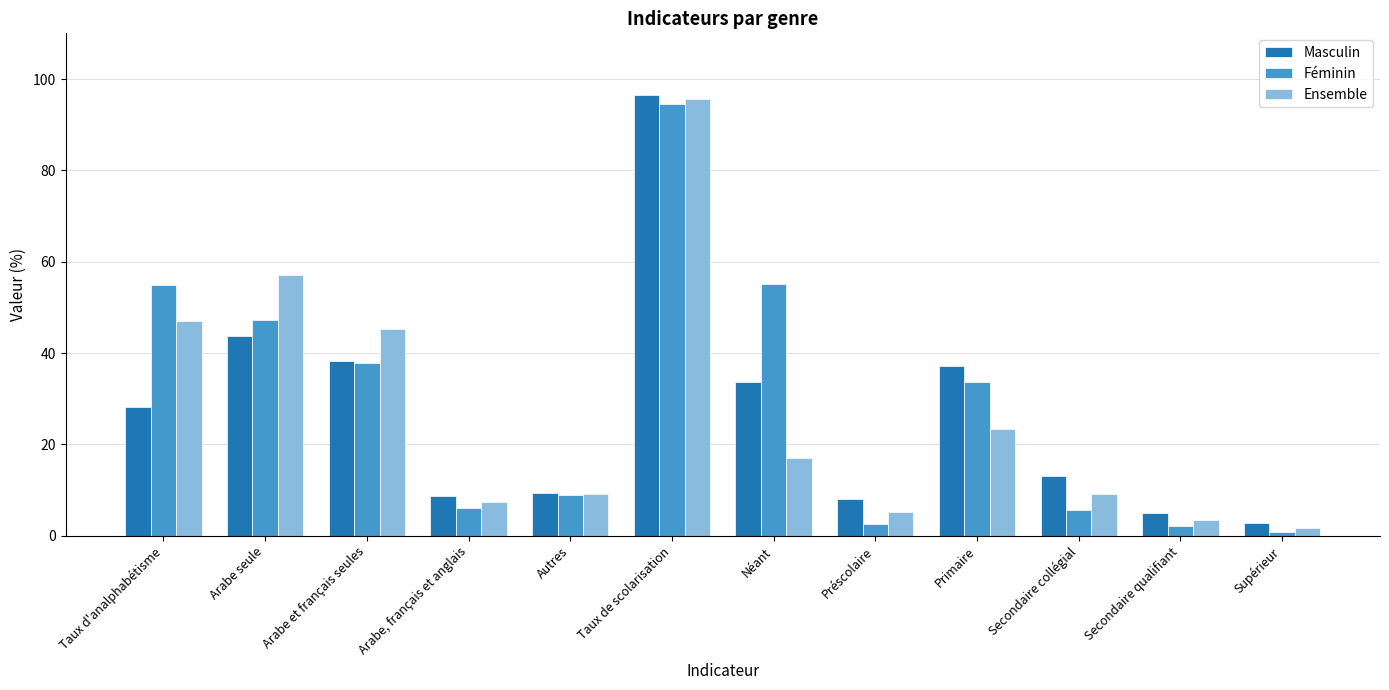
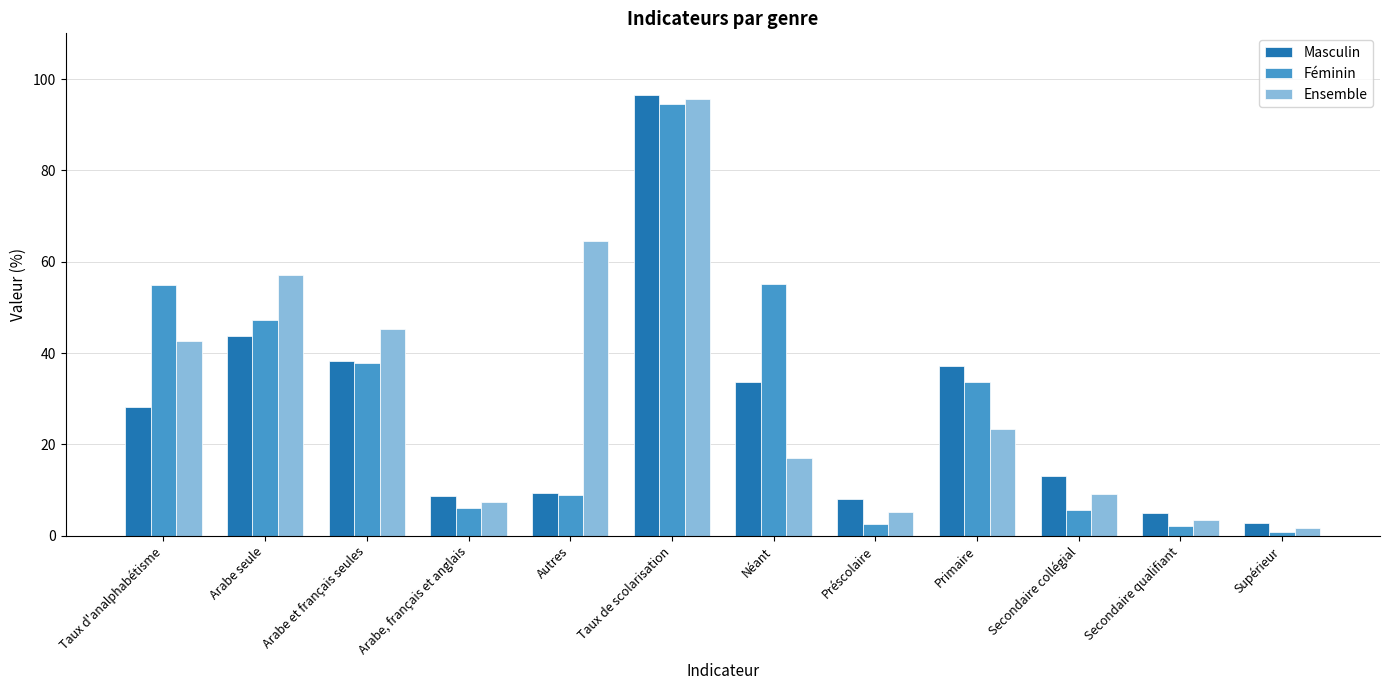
  {
    "Ensemble": {
-     "Taux d'analphabétisme": 47,
+     "Taux d'analphabétisme": 43,
      "Arabe seule": 57,
      "Arabe et français seules": 45,
      "Arabe, français et anglais": 8,
-     "Autres": 9,
+     "Autres": 65,
      "Taux de scolarisation": 96,
      "Néant": 17,
      "Préscolaire": 5,
      "Primaire": 23,
      "Secondaire collégial": 9,
      "Secondaire qualifiant": 4,
      "Supérieur": 2
    }
  }
